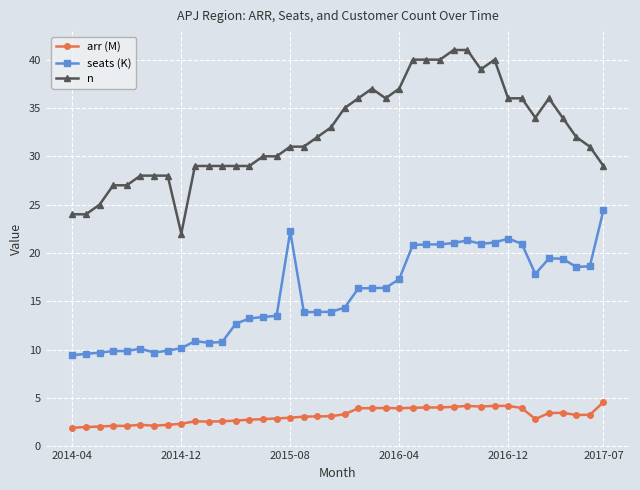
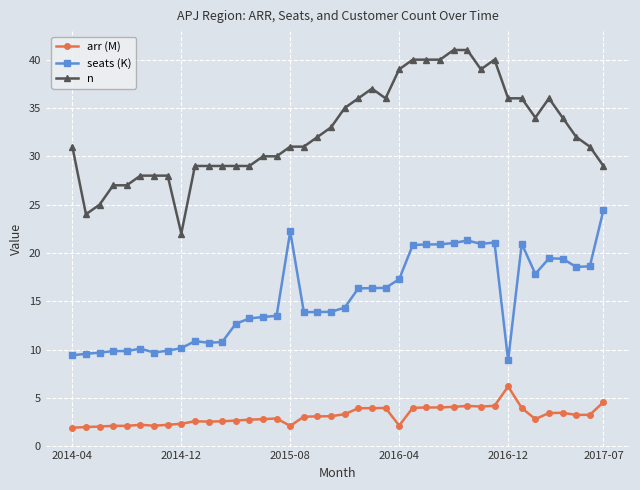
  {
    "arr (M)": {
      "2014-04": 2,
      "2014-12": 2,
-     "2015-08": 3,
-     "2016-04": 4,
-     "2016-12": 4,
+     "2015-08": 2,
+     "2016-04": 2,
+     "2016-12": 6,
      "2017-07": 5
    },
    "seats (K)": {
      "2014-04": 9,
      "2014-12": 10,
      "2015-08": 22,
      "2016-04": 17,
-     "2016-12": 21,
+     "2016-12": 9,
      "2017-07": 24
    },
    "n": {
-     "2014-04": 24,
+     "2014-04": 31,
      "2014-12": 22,
      "2015-08": 31,
-     "2016-04": 37,
+     "2016-04": 39,
      "2016-12": 36,
      "2017-07": 29
    }
  }
